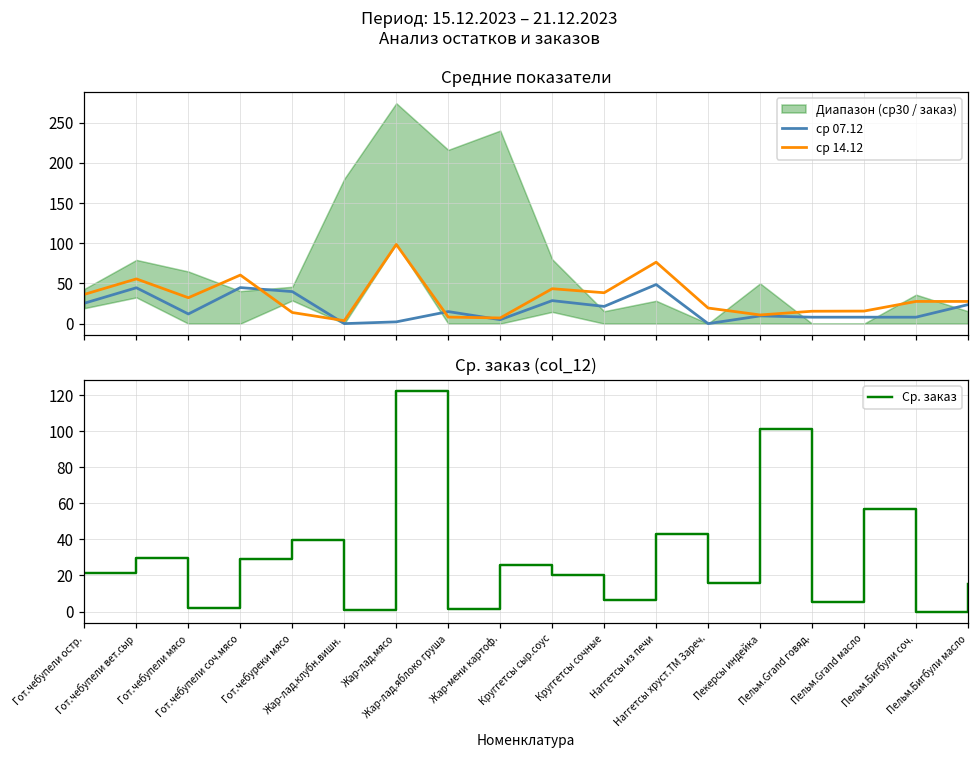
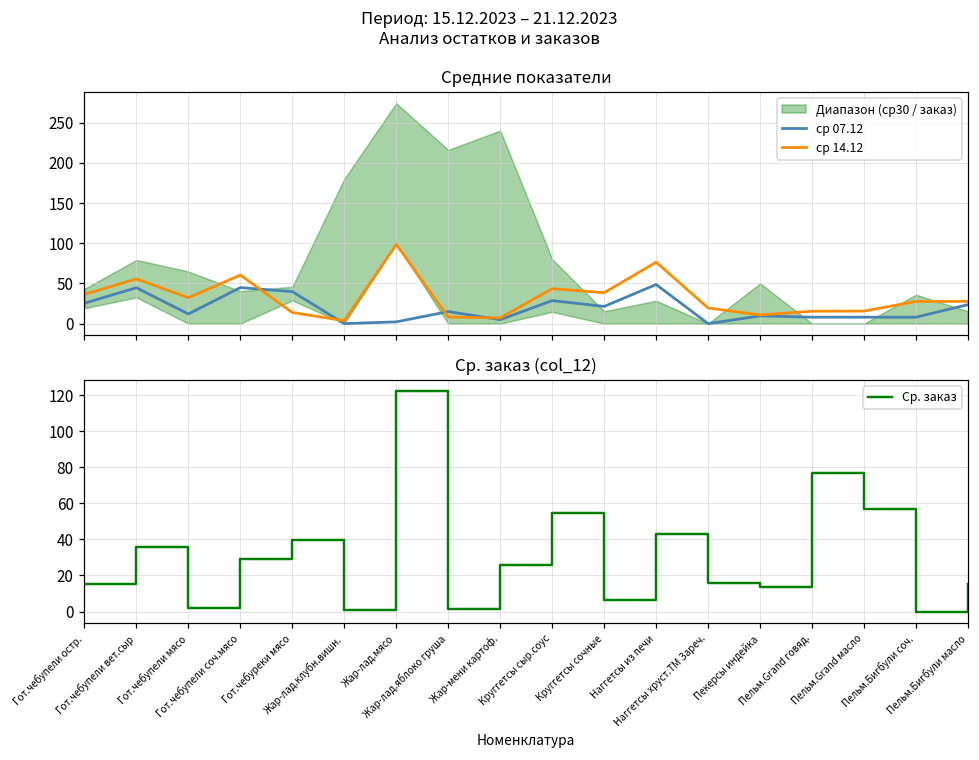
  {
    "Ср. заказ (col_12)": {
-     "Гот.чебупели остр.": 22,
-     "Гот.чебупели вет.сыр": 30,
+     "Гот.чебупели остр.": 15,
+     "Гот.чебупели вет.сыр": 36,
      "Гот.чебупели мясо": 2,
      "Гот.чебупели соч.мясо": 29,
      "Гот.чебуреки мясо": 40,
      "Жар-лад.клубн.вишн.": 1,
      "Жар-лад.мясо": 122,
      "Жар-лад.яблоко груша": 1,
      "Жар-мени картоф.": 26,
-     "Круггетсы сыр.соус": 20,
+     "Круггетсы сыр.соус": 54,
      "Круггетсы сочные": 7,
      "Наггетсы из печи": 43,
      "Наггетсы хруст.ТМ Зареч.": 16,
-     "Пекерсы индейка": 101,
-     "Пельм.Grand говяд.": 5,
+     "Пекерсы индейка": 14,
+     "Пельм.Grand говяд.": 77,
      "Пельм.Grand масло": 57,
      "Пельм.Бигбули соч.": 0,
      "Пельм.Бигбули масло": 15
    }
  }
